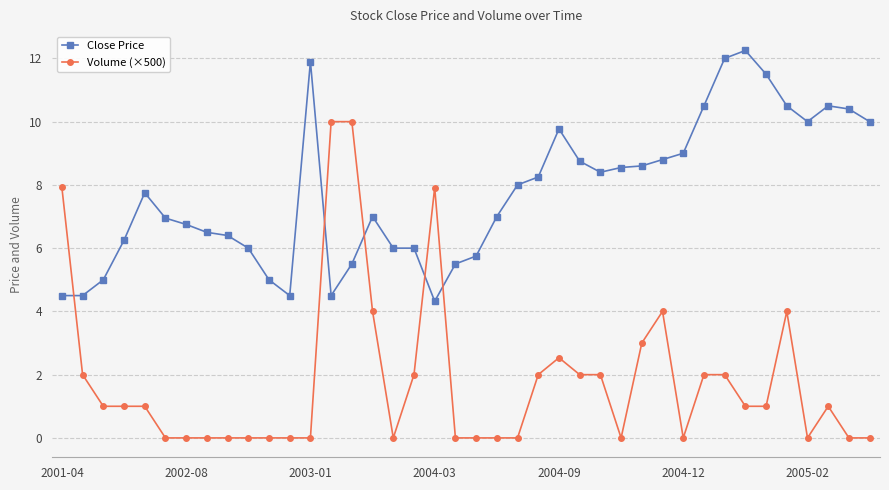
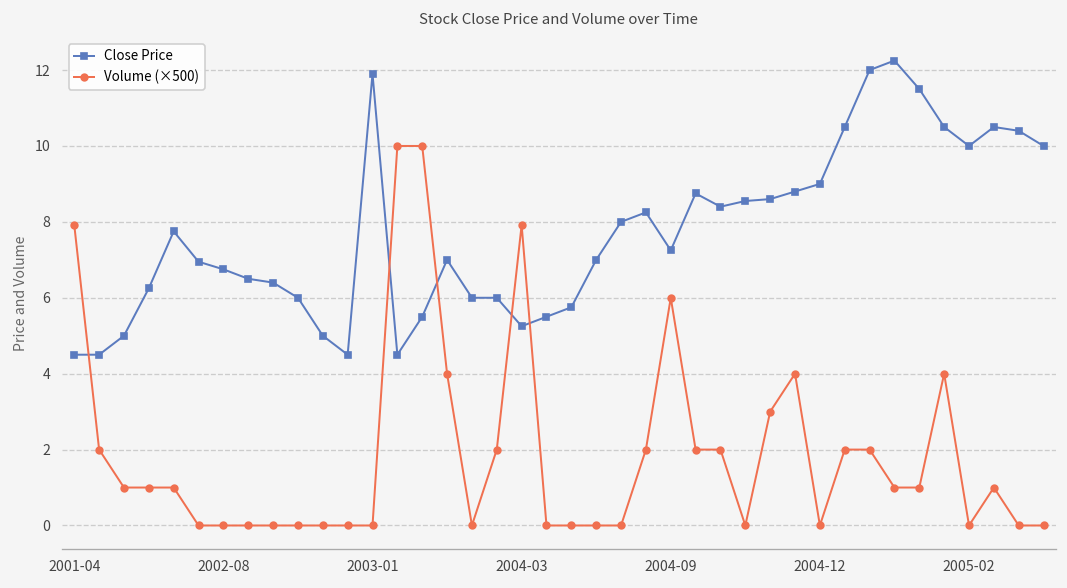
  {
    "Close Price": {
      "2001-04": 4.5,
      "2002-08": 6.8,
      "2003-01": 11.9,
-     "2004-03": 4.3,
-     "2004-09": 9.8,
+     "2004-03": 5.3,
+     "2004-09": 7.3,
      "2004-12": 9.0,
      "2005-02": 10.0
    },
    "Volume (×500)": {
      "2001-04": 7.9,
      "2002-08": 0.0,
      "2003-01": 0.0,
      "2004-03": 7.9,
-     "2004-09": 2.5,
+     "2004-09": 6.0,
      "2004-12": 0.0,
      "2005-02": 0.0
    }
  }
